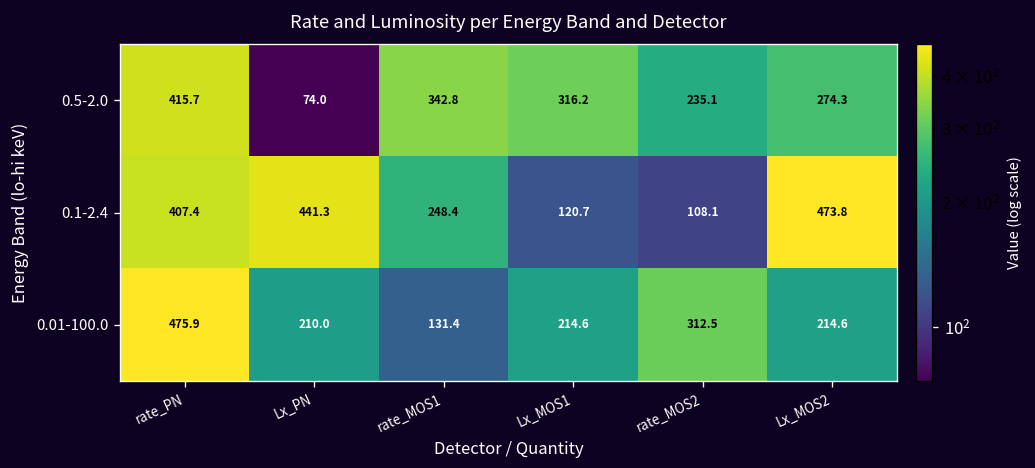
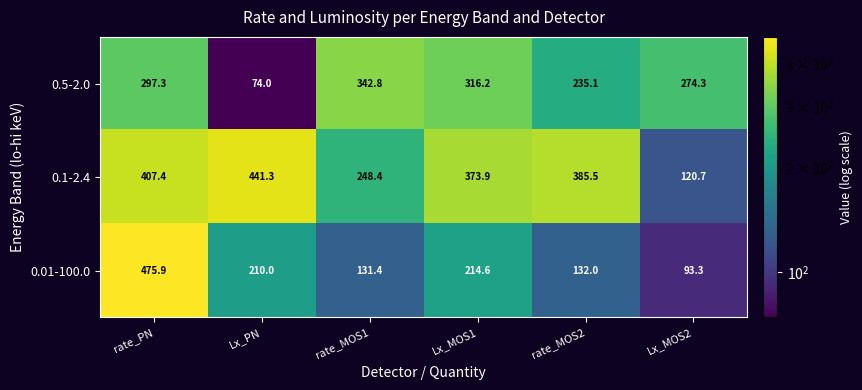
  {
    "0.5-2.0": {
-     "rate_PN": 415.7,
+     "rate_PN": 297.3,
      "Lx_PN": 74.0,
      "rate_MOS1": 342.8,
      "Lx_MOS1": 316.2,
      "rate_MOS2": 235.1,
      "Lx_MOS2": 274.3
    },
    "0.1-2.4": {
      "rate_PN": 407.4,
      "Lx_PN": 441.3,
      "rate_MOS1": 248.4,
-     "Lx_MOS1": 120.7,
-     "rate_MOS2": 108.1,
-     "Lx_MOS2": 473.8
+     "Lx_MOS1": 373.9,
+     "rate_MOS2": 385.5,
+     "Lx_MOS2": 120.7
    },
    "0.01-100.0": {
      "rate_PN": 475.9,
      "Lx_PN": 210.0,
      "rate_MOS1": 131.4,
      "Lx_MOS1": 214.6,
-     "rate_MOS2": 312.5,
-     "Lx_MOS2": 214.6
+     "rate_MOS2": 132.0,
+     "Lx_MOS2": 93.3
    }
  }
